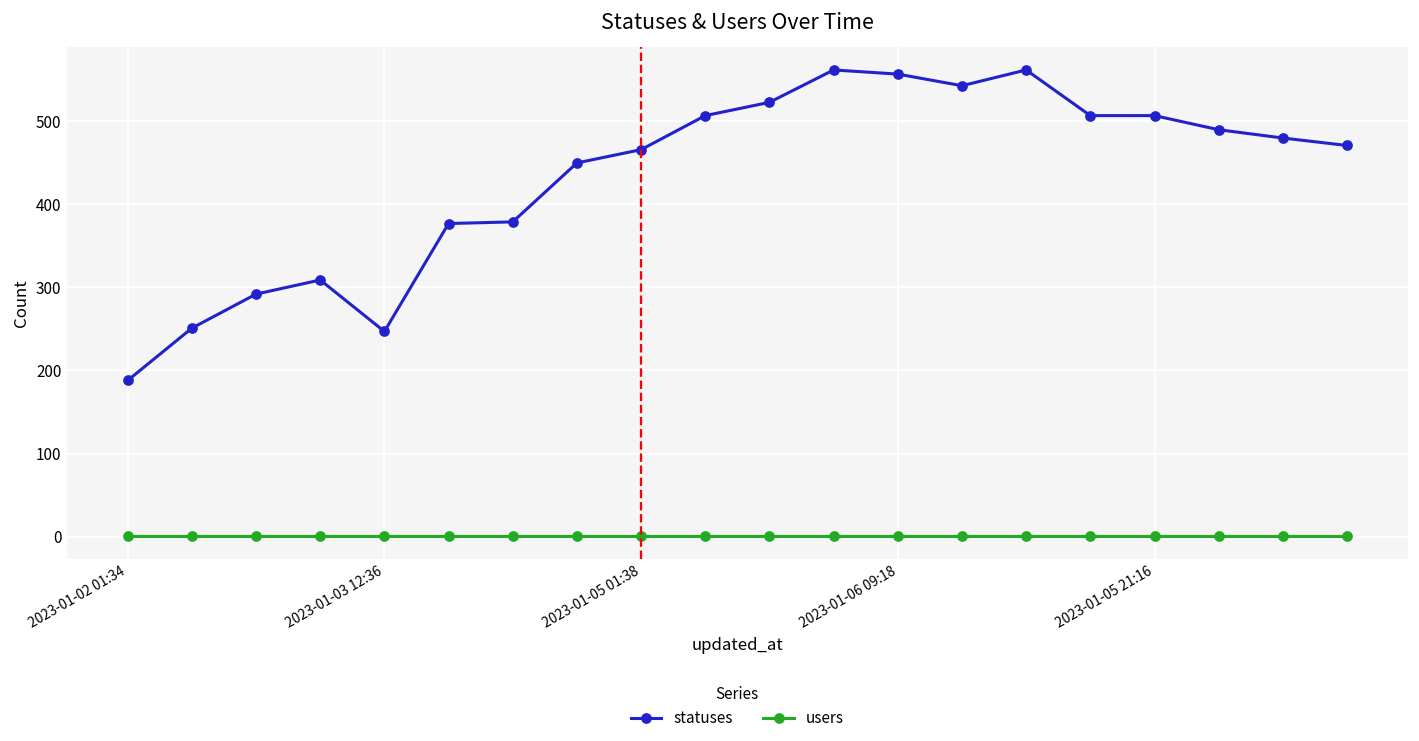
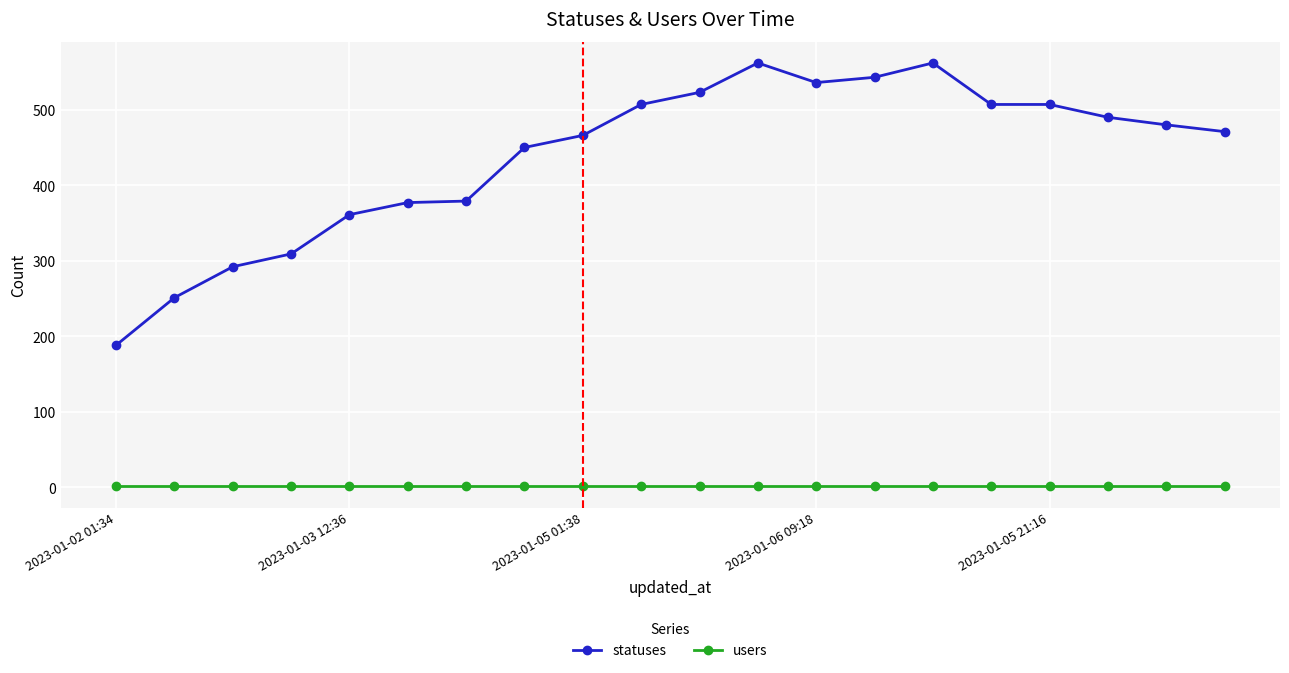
  {
    "statuses": {
      "2023-01-02 01:34": 190,
-     "2023-01-03 12:36": 250,
+     "2023-01-03 12:36": 360,
      "2023-01-05 01:38": 470,
-     "2023-01-06 09:18": 560,
+     "2023-01-06 09:18": 540,
      "2023-01-05 21:16": 510
    },
    "users": {
      "2023-01-02 01:34": 0,
      "2023-01-03 12:36": 0,
      "2023-01-05 01:38": 0,
      "2023-01-06 09:18": 0,
      "2023-01-05 21:16": 0
    }
  }
